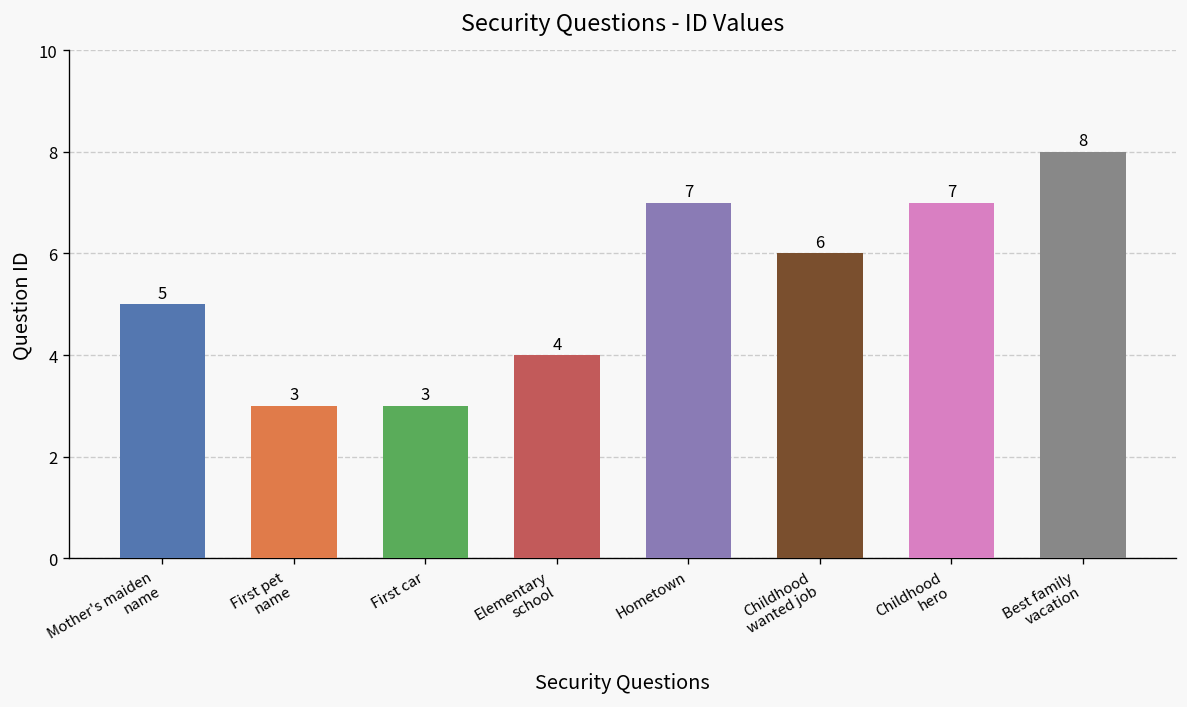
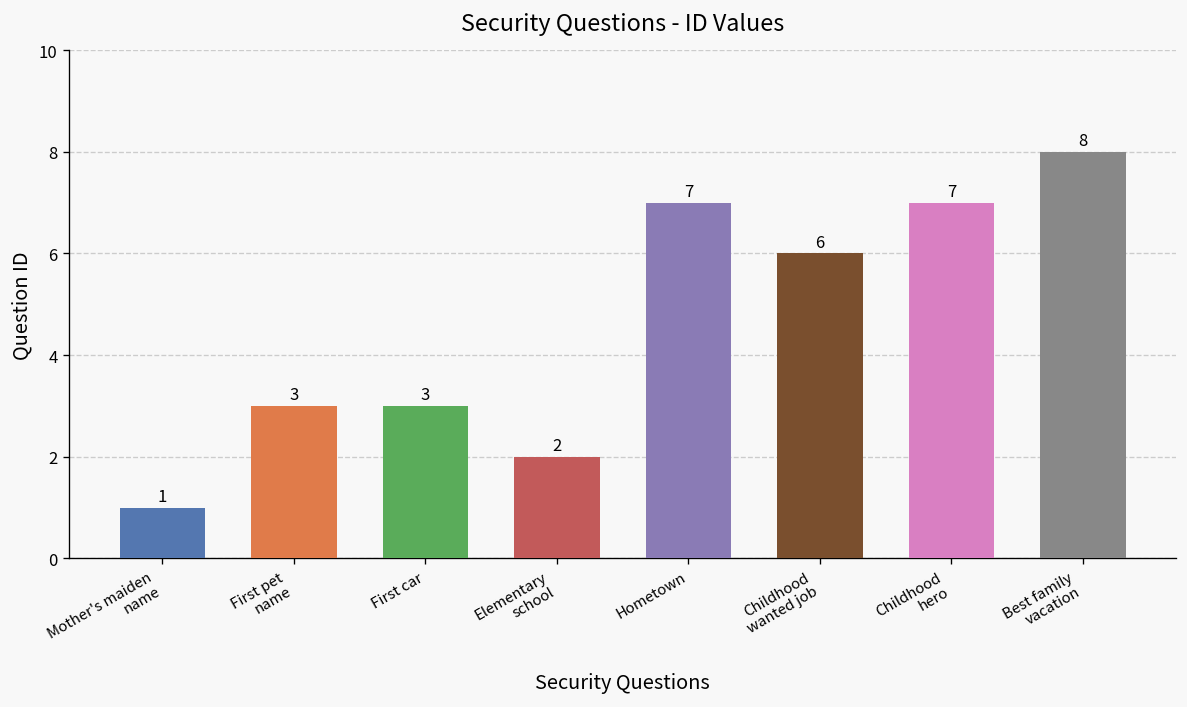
  {
-   "Mother's maiden name": 5,
+   "Mother's maiden name": 1,
    "First pet name": 3,
    "First car": 3,
-   "Elementary school": 4,
+   "Elementary school": 2,
    "Hometown": 7,
    "Childhood wanted job": 6,
    "Childhood hero": 7,
    "Best family vacation": 8
  }
